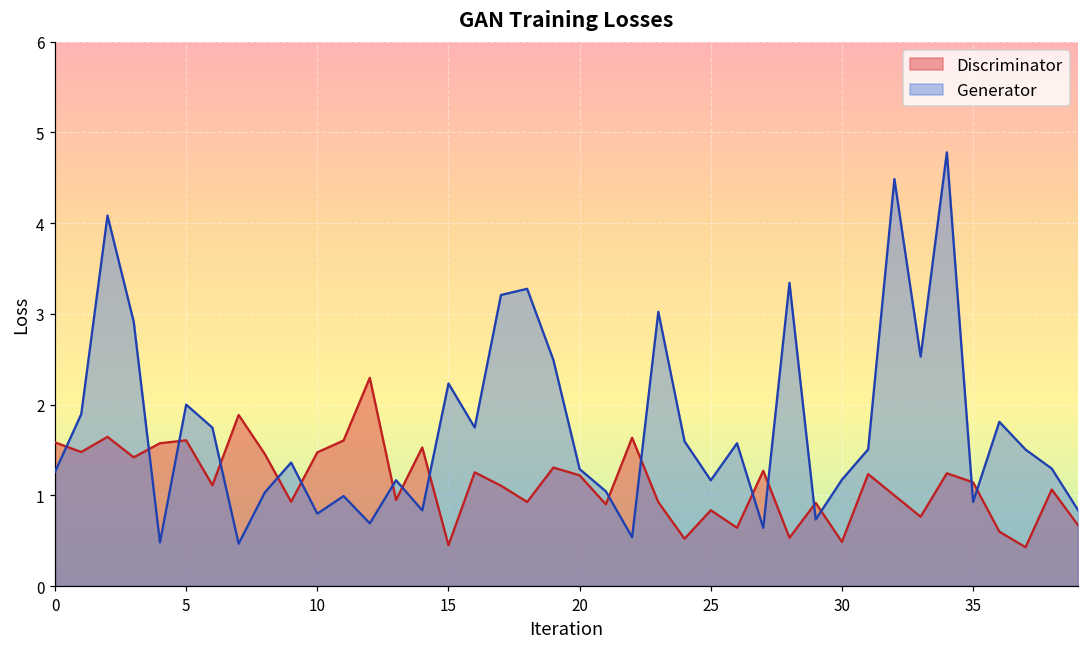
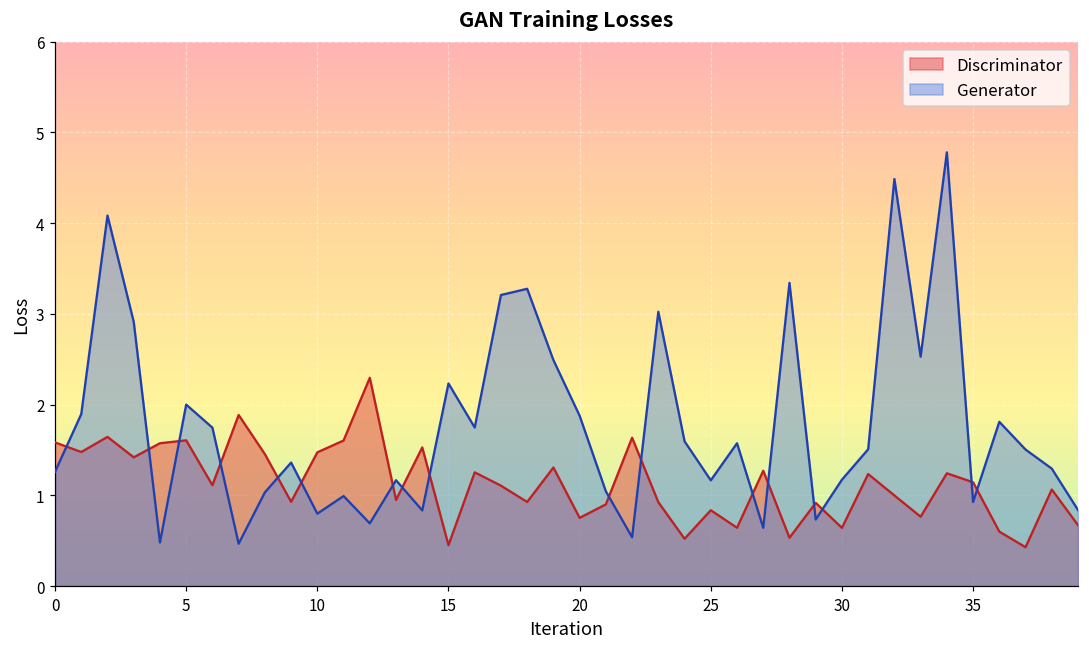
  {
    "Discriminator": {
      "0": 1.6,
      "5": 1.6,
      "10": 1.5,
      "15": 0.5,
-     "20": 1.2,
+     "20": 0.8,
      "25": 0.8,
-     "30": 0.5,
+     "30": 0.6,
      "35": 1.1
    },
    "Generator": {
      "0": 1.3,
      "5": 2.0,
      "10": 0.8,
      "15": 2.2,
-     "20": 1.3,
+     "20": 1.9,
      "25": 1.2,
      "30": 1.2,
      "35": 0.9
    }
  }
